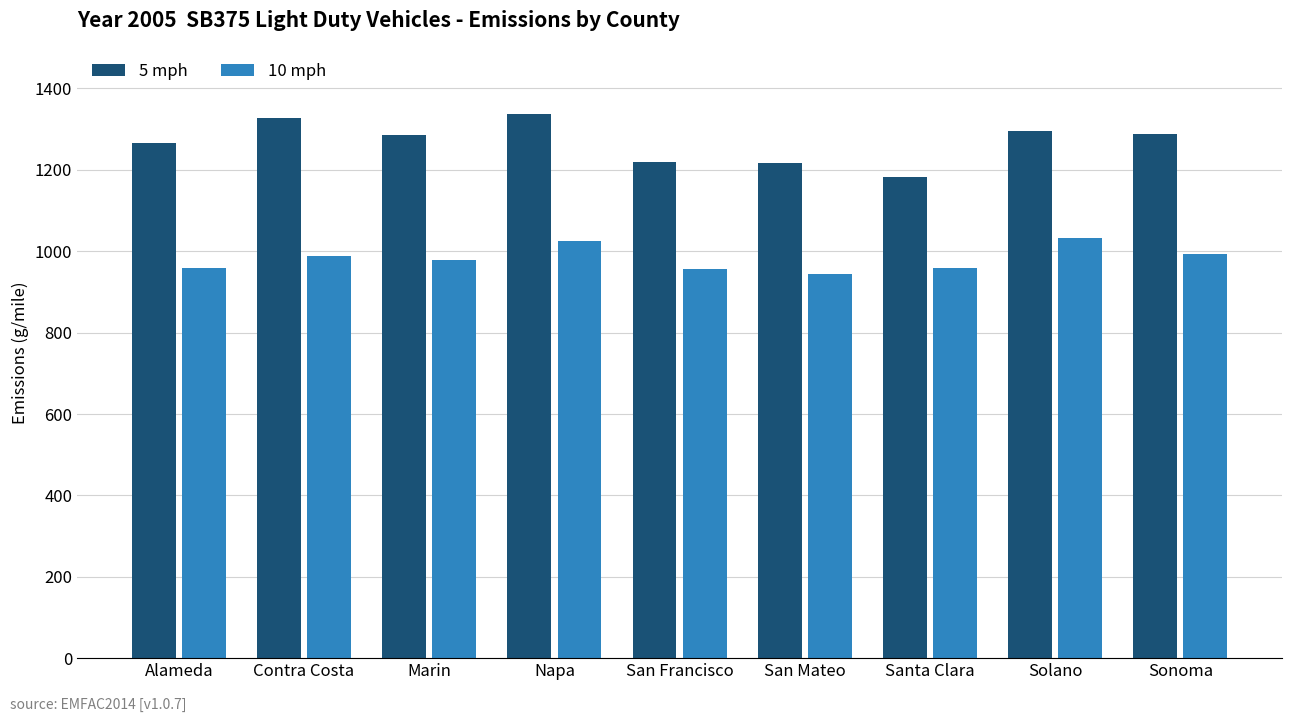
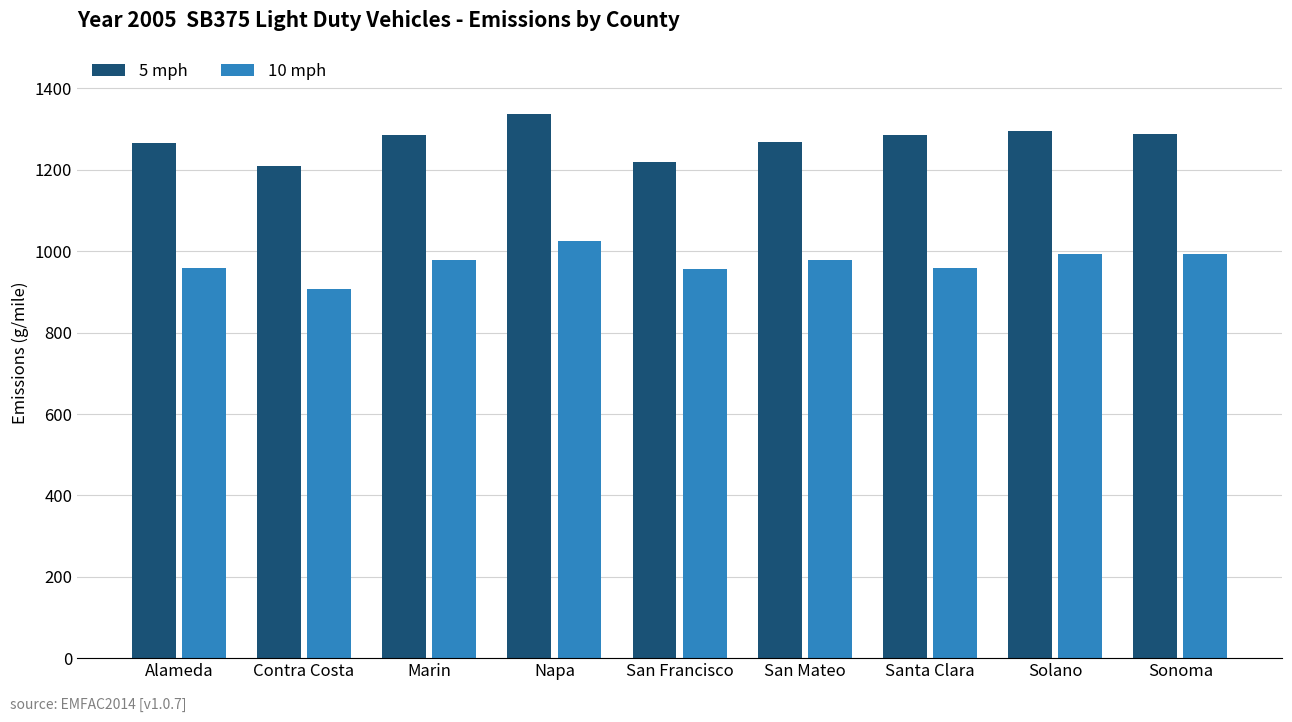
  {
    "5 mph": {
      "Alameda": 1270,
-     "Contra Costa": 1330,
+     "Contra Costa": 1210,
      "Marin": 1290,
      "Napa": 1340,
      "San Francisco": 1220,
-     "San Mateo": 1220,
-     "Santa Clara": 1180,
+     "San Mateo": 1270,
+     "Santa Clara": 1290,
      "Solano": 1290,
      "Sonoma": 1290
    },
    "10 mph": {
      "Alameda": 960,
-     "Contra Costa": 990,
+     "Contra Costa": 910,
      "Marin": 980,
      "Napa": 1020,
      "San Francisco": 960,
-     "San Mateo": 940,
+     "San Mateo": 980,
      "Santa Clara": 960,
-     "Solano": 1030,
+     "Solano": 990,
      "Sonoma": 990
    }
  }
